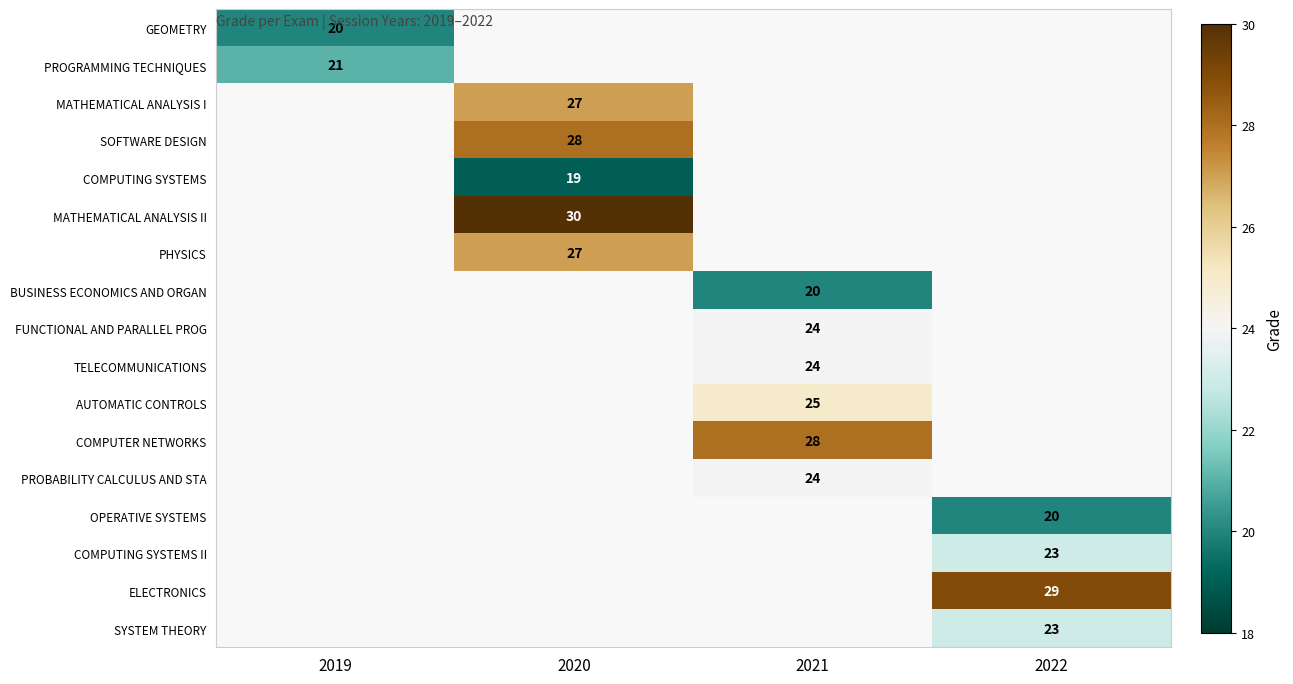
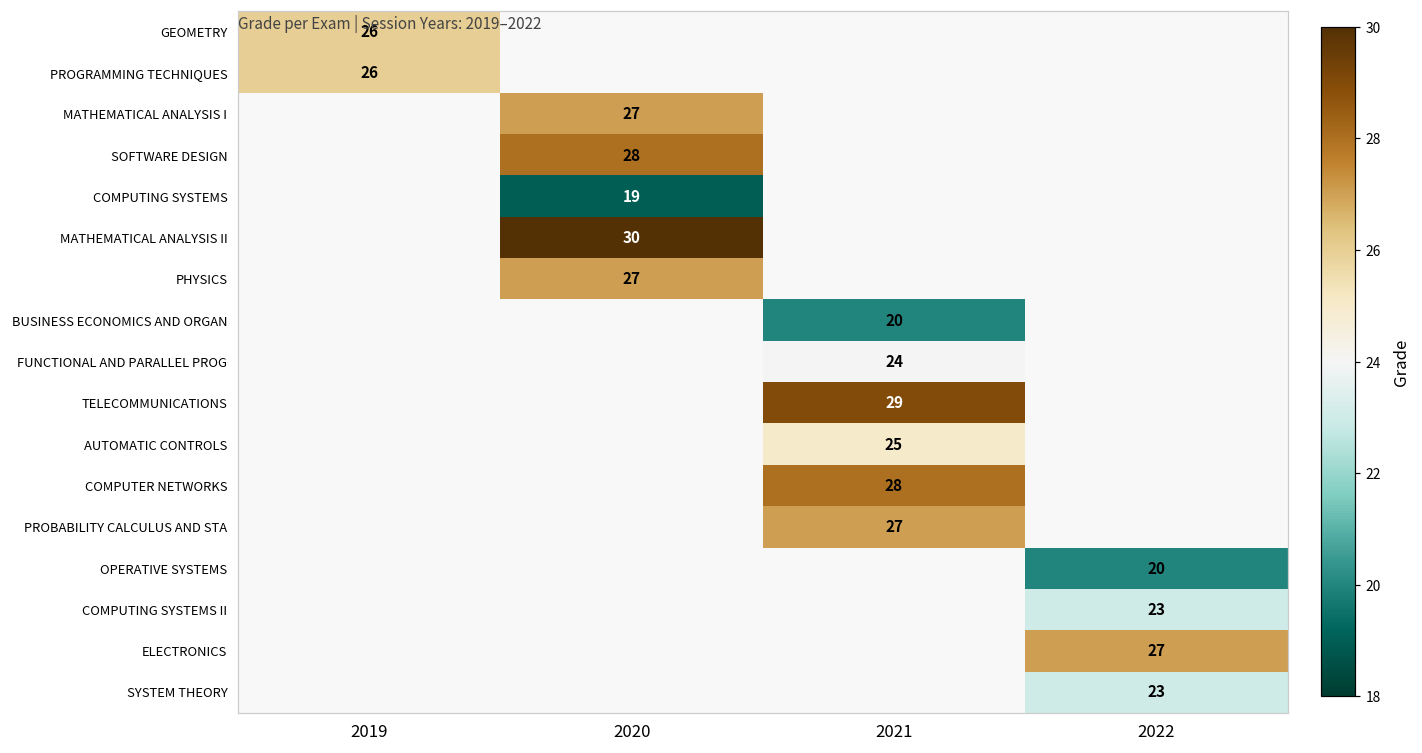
  {
    "GEOMETRY": {
-     "2019": 20
+     "2019": 26
    },
    "PROGRAMMING TECHNIQUES": {
-     "2019": 21
+     "2019": 26
    },
    "MATHEMATICAL ANALYSIS I": {
      "2020": 27
    },
    "SOFTWARE DESIGN": {
      "2020": 28
    },
    "COMPUTING SYSTEMS": {
      "2020": 19
    },
    "MATHEMATICAL ANALYSIS II": {
      "2020": 30
    },
    "PHYSICS": {
      "2020": 27
    },
    "BUSINESS ECONOMICS AND ORGAN": {
      "2021": 20
    },
    "FUNCTIONAL AND PARALLEL PROG": {
      "2021": 24
    },
    "TELECOMMUNICATIONS": {
-     "2021": 24
+     "2021": 29
    },
    "AUTOMATIC CONTROLS": {
      "2021": 25
    },
    "COMPUTER NETWORKS": {
      "2021": 28
    },
    "PROBABILITY CALCULUS AND STA": {
-     "2021": 24
+     "2021": 27
    },
    "OPERATIVE SYSTEMS": {
      "2022": 20
    },
    "COMPUTING SYSTEMS II": {
      "2022": 23
    },
    "ELECTRONICS": {
-     "2022": 29
+     "2022": 27
    },
    "SYSTEM THEORY": {
      "2022": 23
    }
  }
